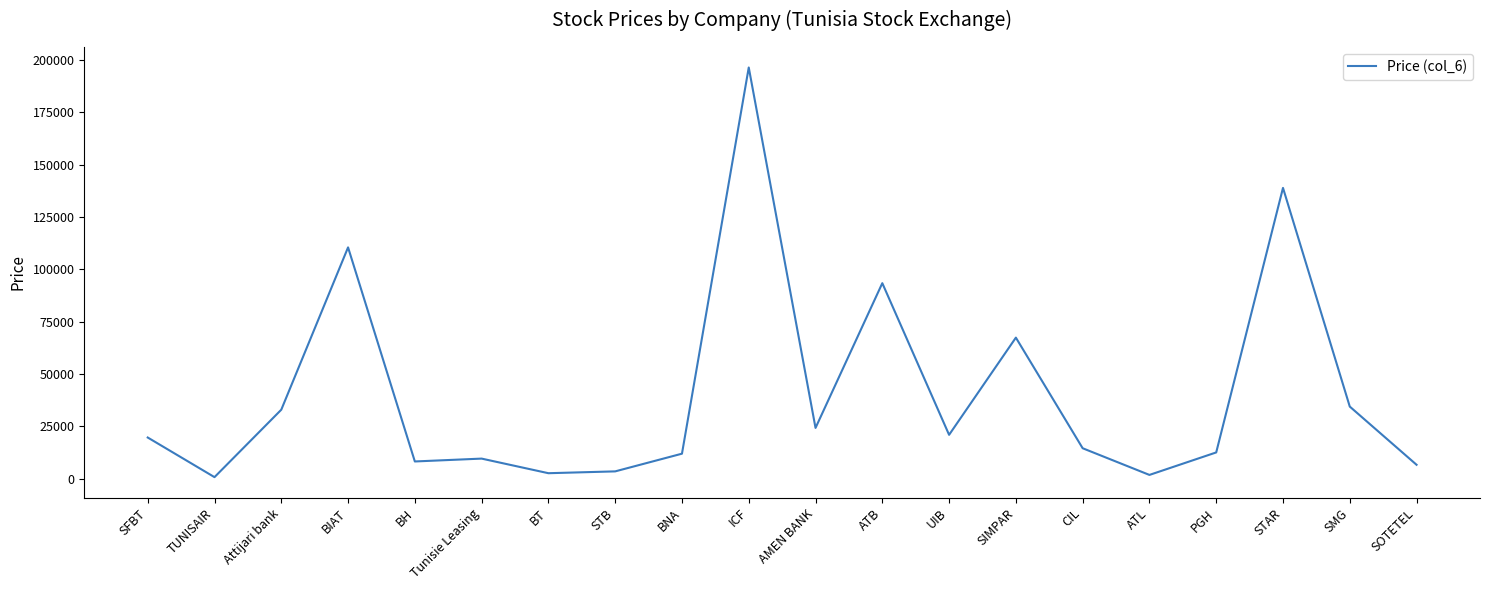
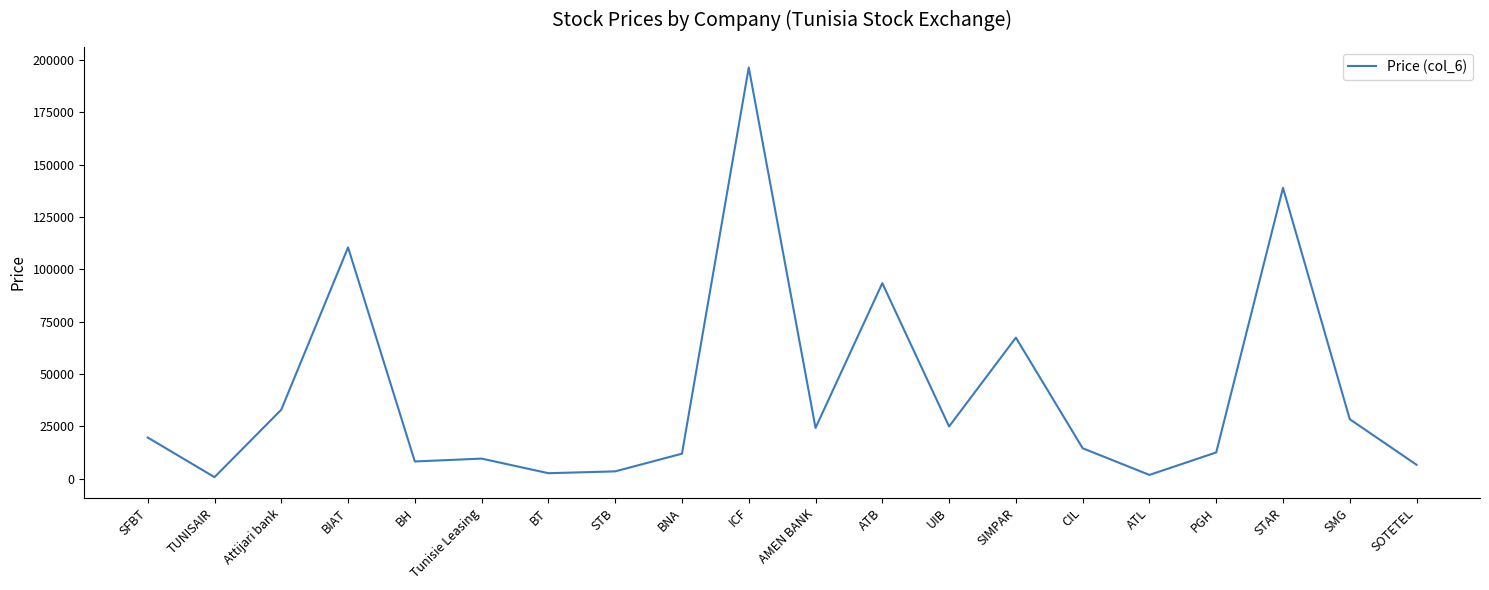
  {
    "SFBT": 20000,
    "TUNISAIR": 1000,
    "Attijari bank": 33000,
    "BIAT": 111000,
    "BH": 8000,
    "Tunisie Leasing": 10000,
    "BT": 3000,
    "STB": 4000,
    "BNA": 12000,
    "ICF": 196000,
    "AMEN BANK": 24000,
    "ATB": 93000,
-   "UIB": 21000,
+   "UIB": 25000,
    "SIMPAR": 67000,
    "CIL": 15000,
    "ATL": 2000,
    "PGH": 13000,
    "STAR": 139000,
-   "SMG": 34000,
+   "SMG": 28000,
    "SOTETEL": 7000
  }
